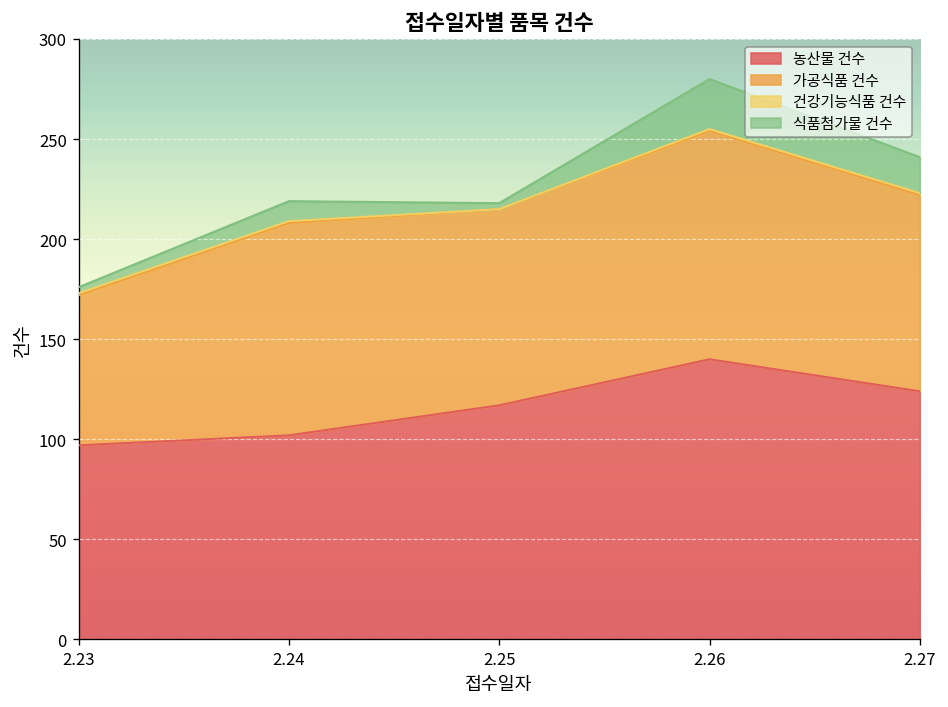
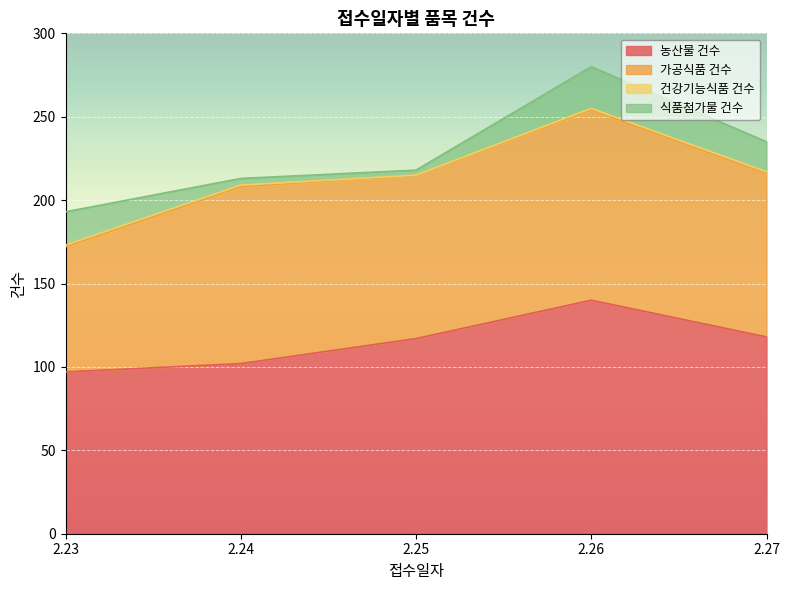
  {
    "농산물 건수": {
      "2.23": 97,
      "2.24": 102,
      "2.25": 117,
      "2.26": 140,
-     "2.27": 124
+     "2.27": 118
    },
    "식품첨가물 건수": {
-     "2.23": 3,
-     "2.24": 10,
+     "2.23": 20,
+     "2.24": 4,
      "2.25": 3,
      "2.26": 25,
      "2.27": 18
    }
  }
